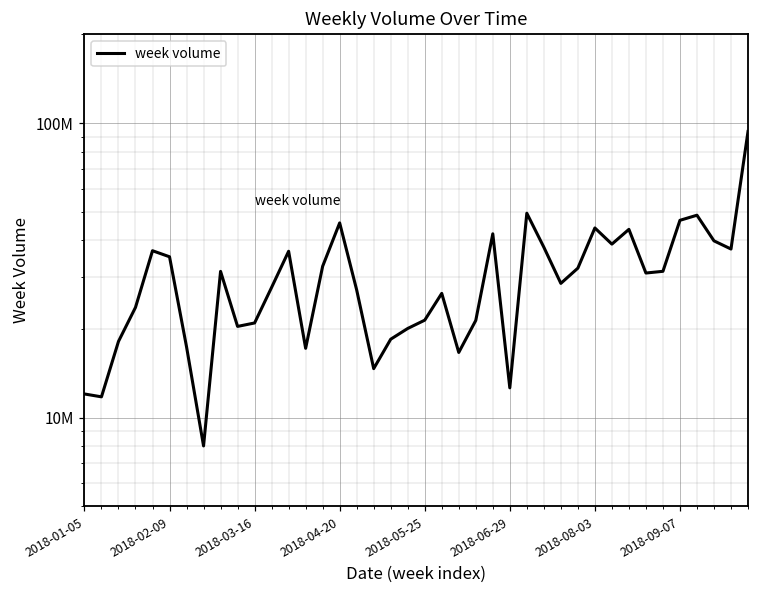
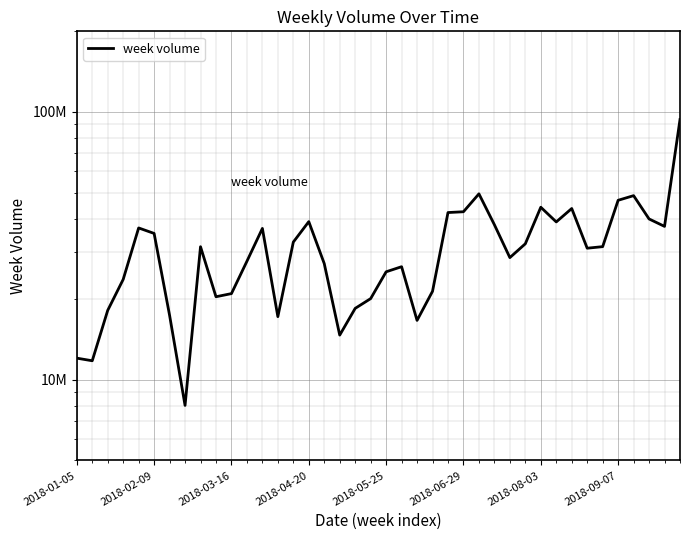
  {
    "2018-01-05": 12000000,
    "2018-02-09": 35000000,
    "2018-03-16": 21000000,
-   "2018-04-20": 46000000,
-   "2018-05-25": 21000000,
-   "2018-06-29": 13000000,
+   "2018-04-20": 39000000,
+   "2018-05-25": 25000000,
+   "2018-06-29": 42000000,
    "2018-08-03": 44000000,
    "2018-09-07": 47000000
  }
